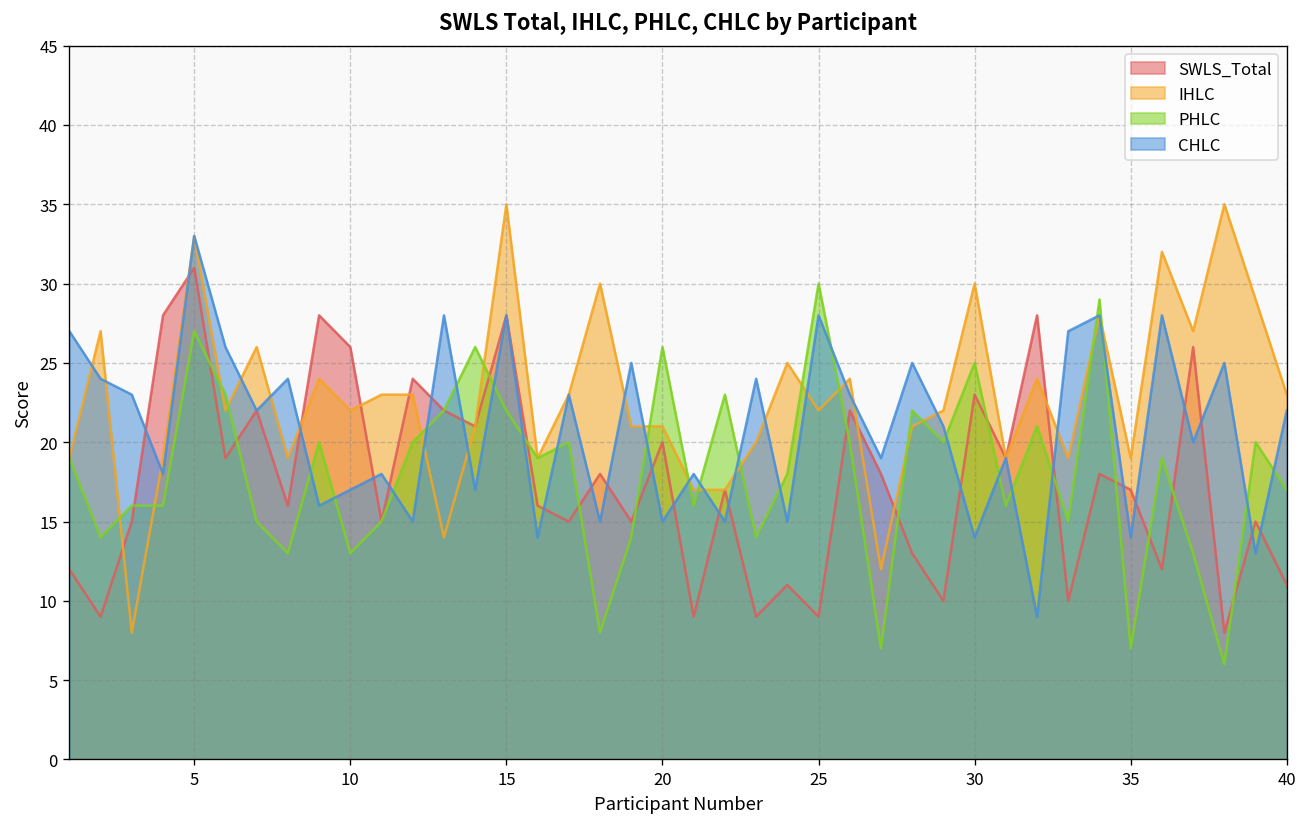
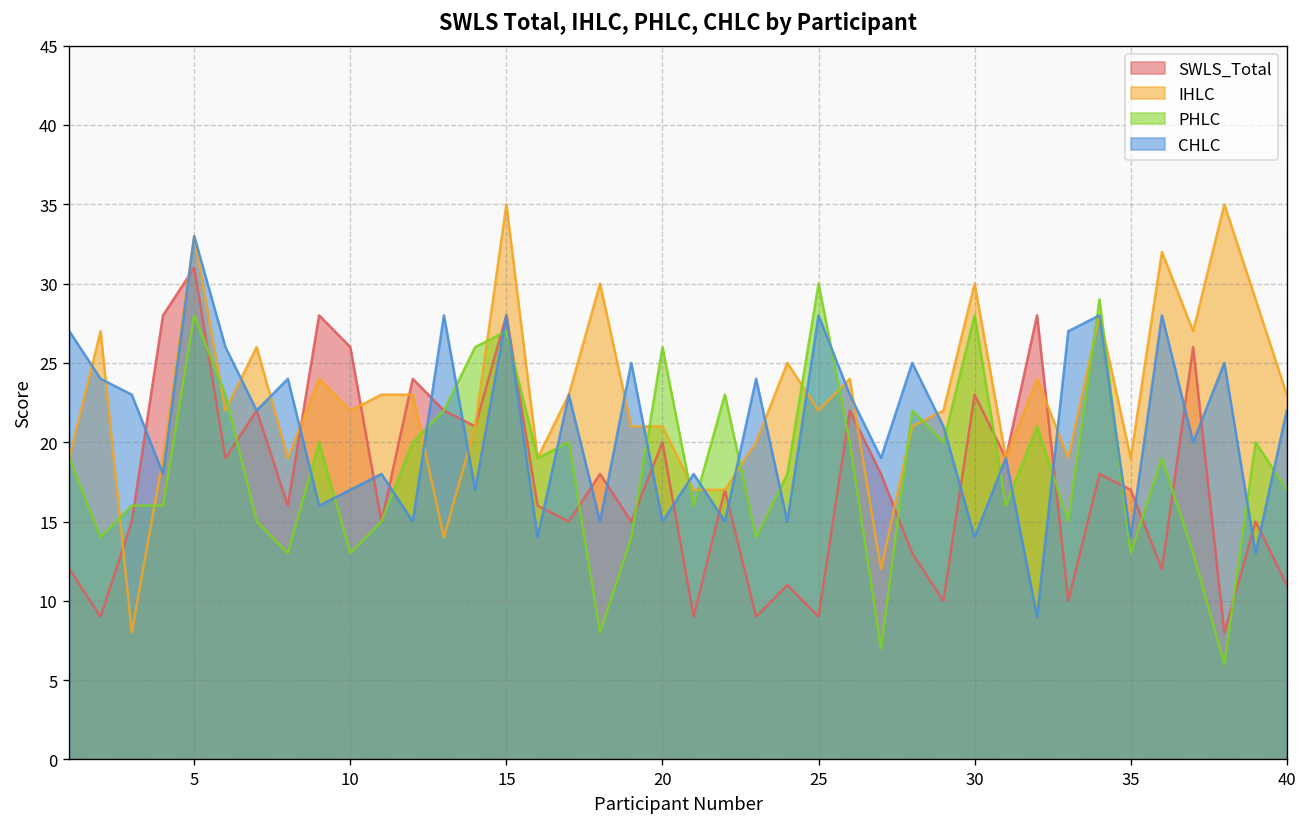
  {
    "SWLS_Total": {
      "5": 31,
      "10": 26,
      "20": 20,
      "25": 9,
      "30": 23,
      "35": 17,
      "40": 11
    },
    "IHLC": {
      "10": 22,
      "15": 35,
      "20": 21,
      "25": 22,
      "30": 30,
      "35": 19,
      "40": 23
    },
    "PHLC": {
-     "5": 27,
+     "5": 28,
      "10": 13,
-     "15": 22,
+     "15": 27,
      "20": 26,
      "25": 30,
-     "30": 25,
-     "35": 7,
+     "30": 28,
+     "35": 13,
      "40": 17
    },
    "CHLC": {
      "10": 17,
      "20": 15,
      "25": 28,
      "30": 14,
      "35": 14,
      "40": 22
    }
  }
